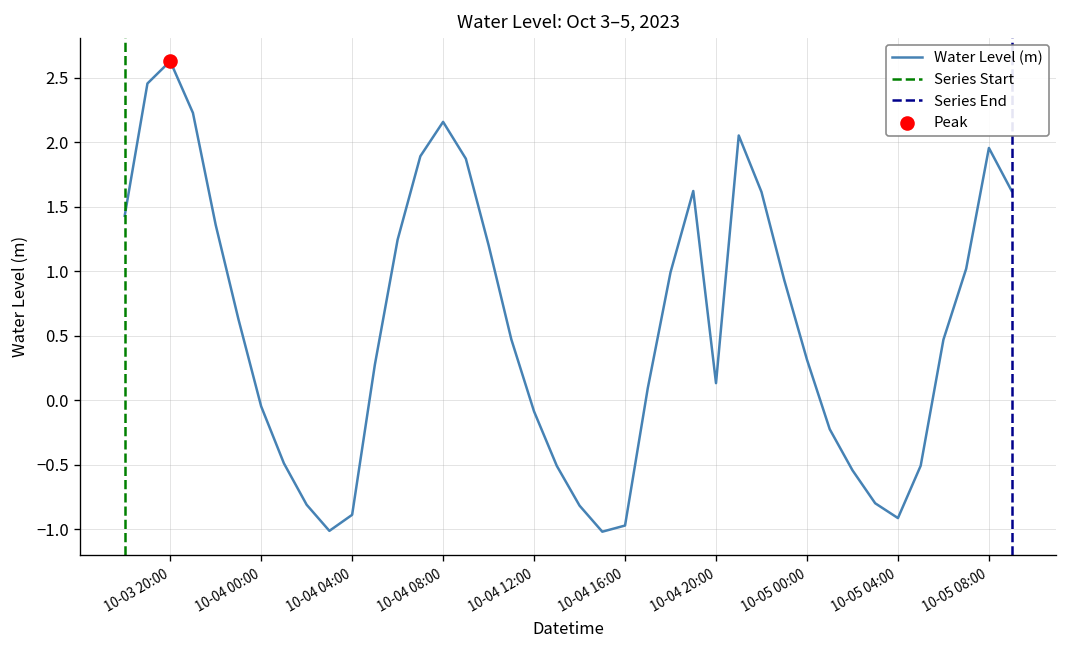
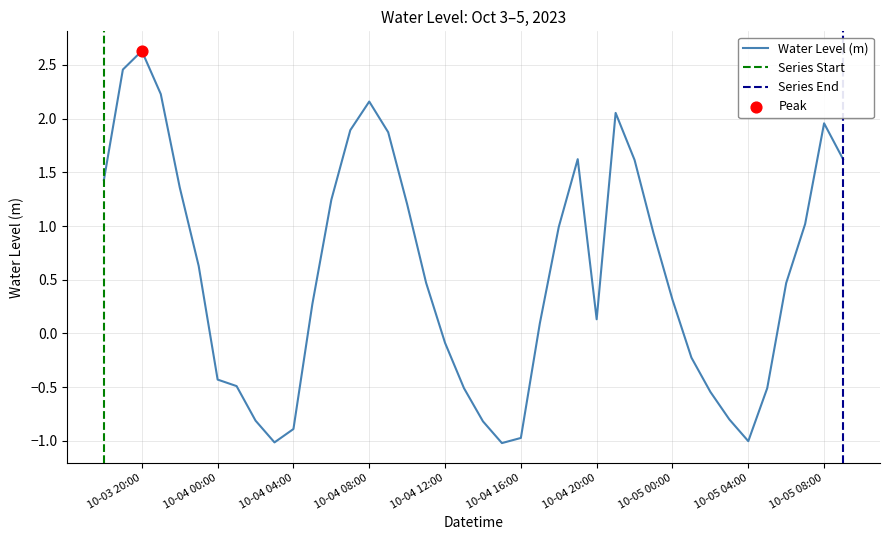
  {
    "Water Level (m)": {
-     "10-04 00:00": -0.05,
+     "10-04 00:00": -0.43,
      "10-04 04:00": -0.89,
      "10-04 08:00": 2.16,
      "10-04 12:00": -0.09,
      "10-04 16:00": -0.97,
      "10-04 20:00": 0.13,
      "10-05 00:00": 0.31,
-     "10-05 04:00": -0.91,
+     "10-05 04:00": -1.00,
      "10-05 08:00": 1.96
    }
  }
